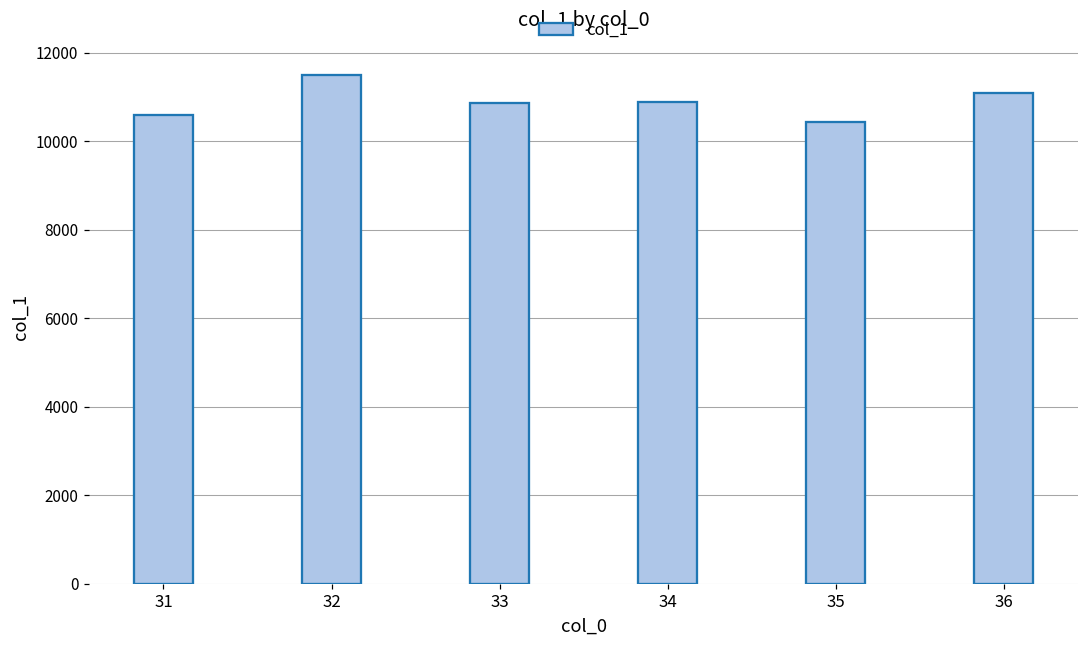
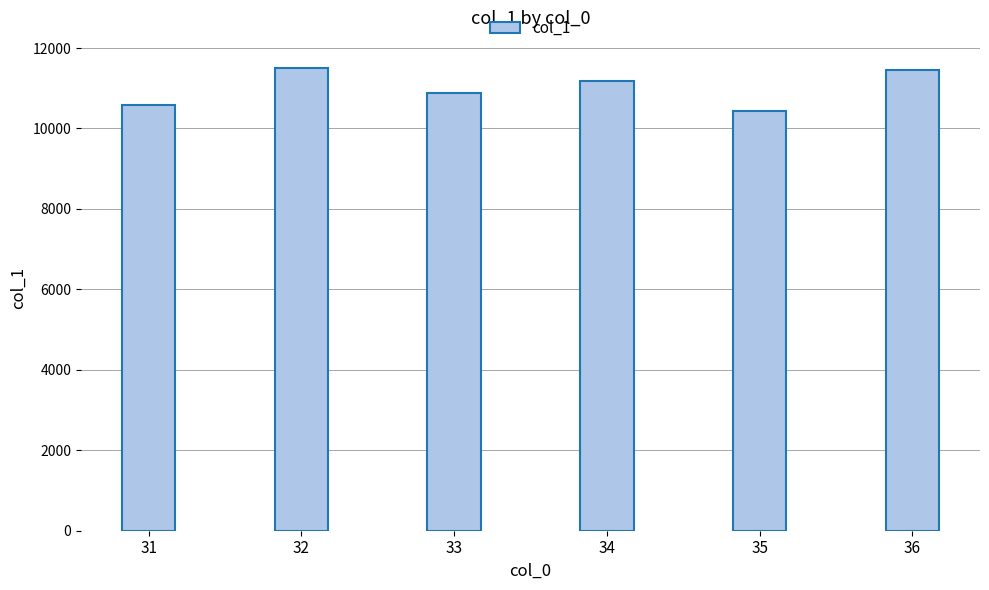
  {
    "31": 10600,
    "32": 11500,
    "33": 10900,
-   "34": 10900,
+   "34": 11200,
    "35": 10400,
-   "36": 11100
+   "36": 11500
  }
